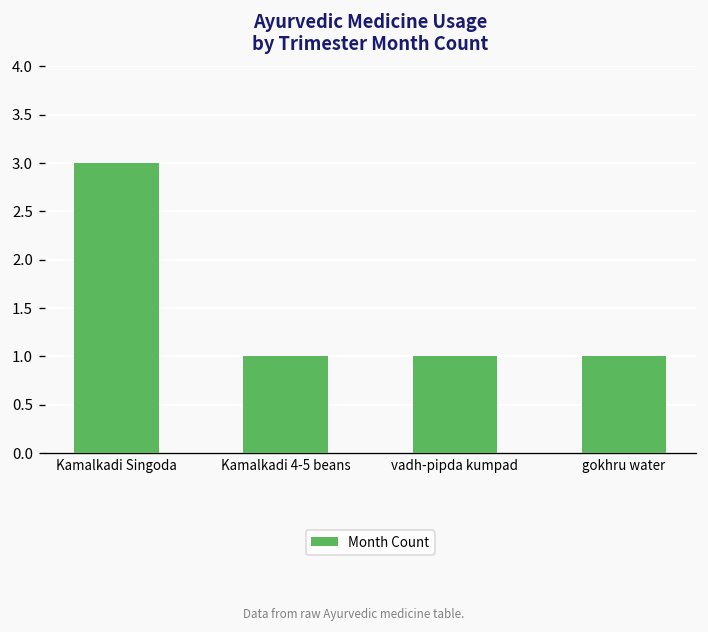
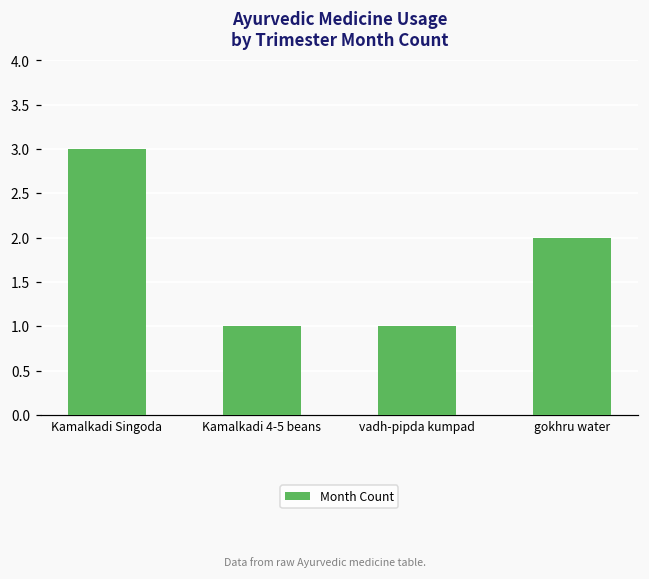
  {
    "Kamalkadi Singoda": 3,
    "Kamalkadi 4-5 beans": 1,
    "vadh-pipda kumpad": 1,
-   "gokhru water": 1
+   "gokhru water": 2
  }
